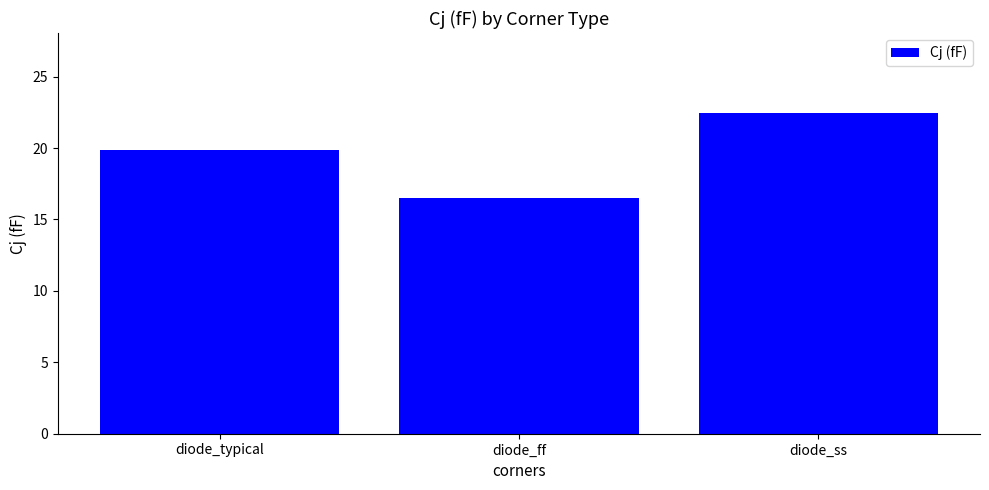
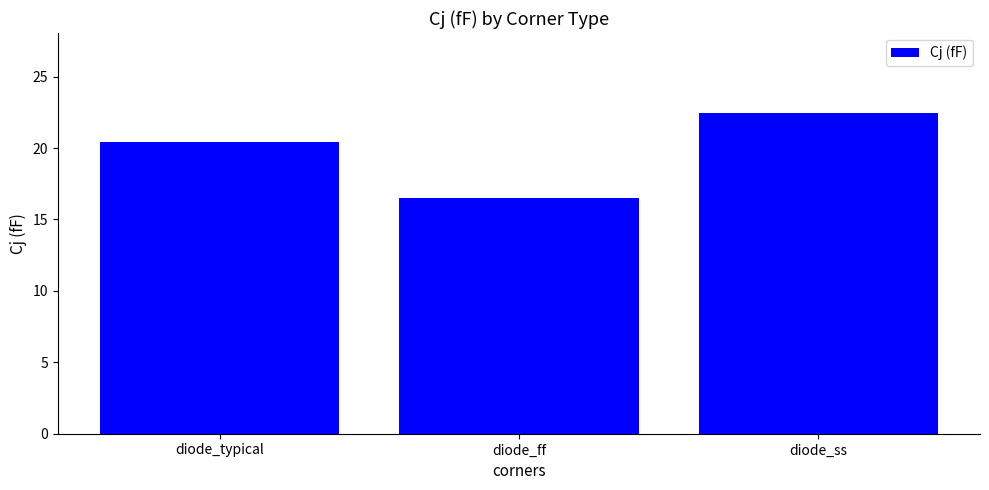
  {
-   "diode_typical": 19.8,
+   "diode_typical": 20.4,
    "diode_ff": 16.5,
    "diode_ss": 22.4
  }
